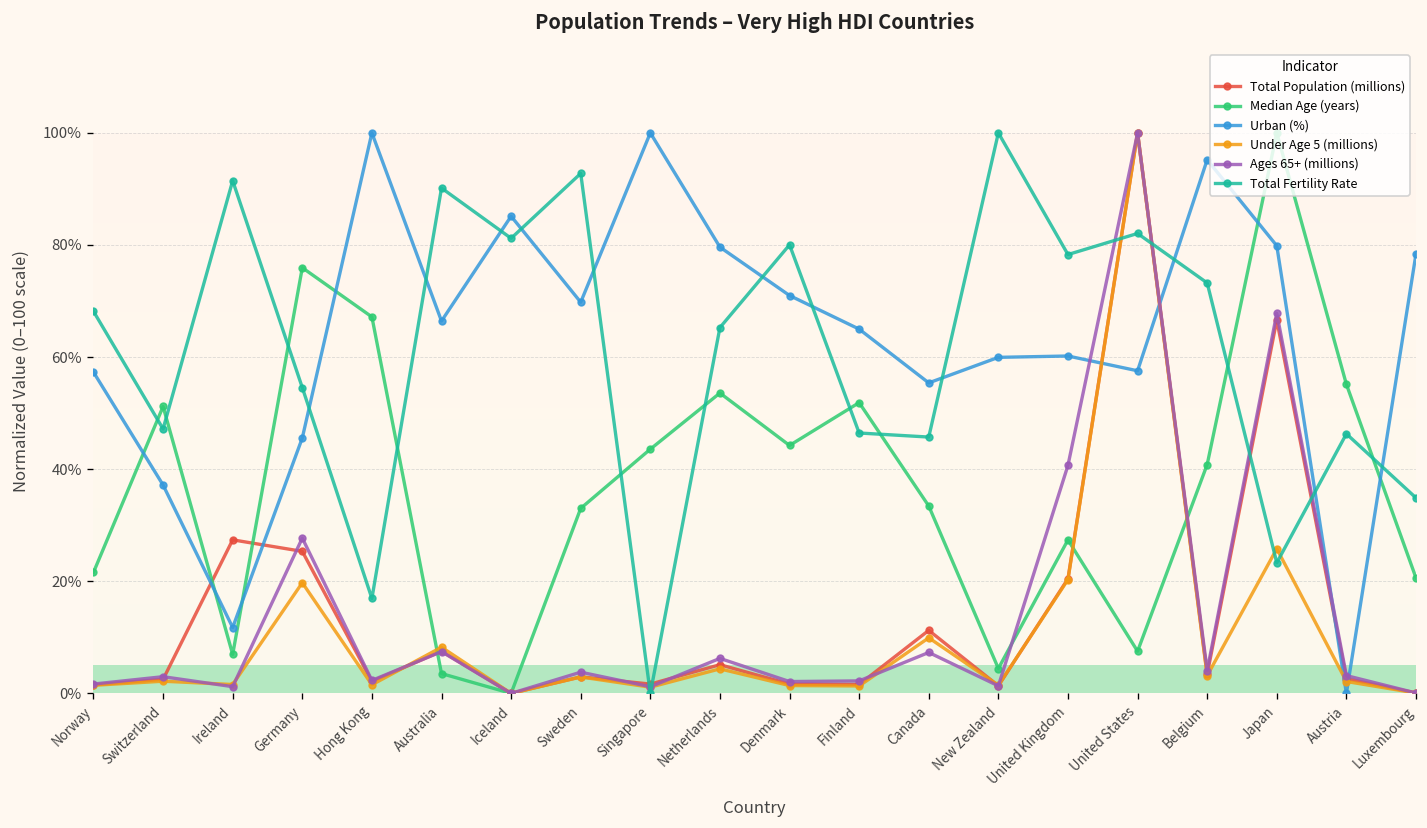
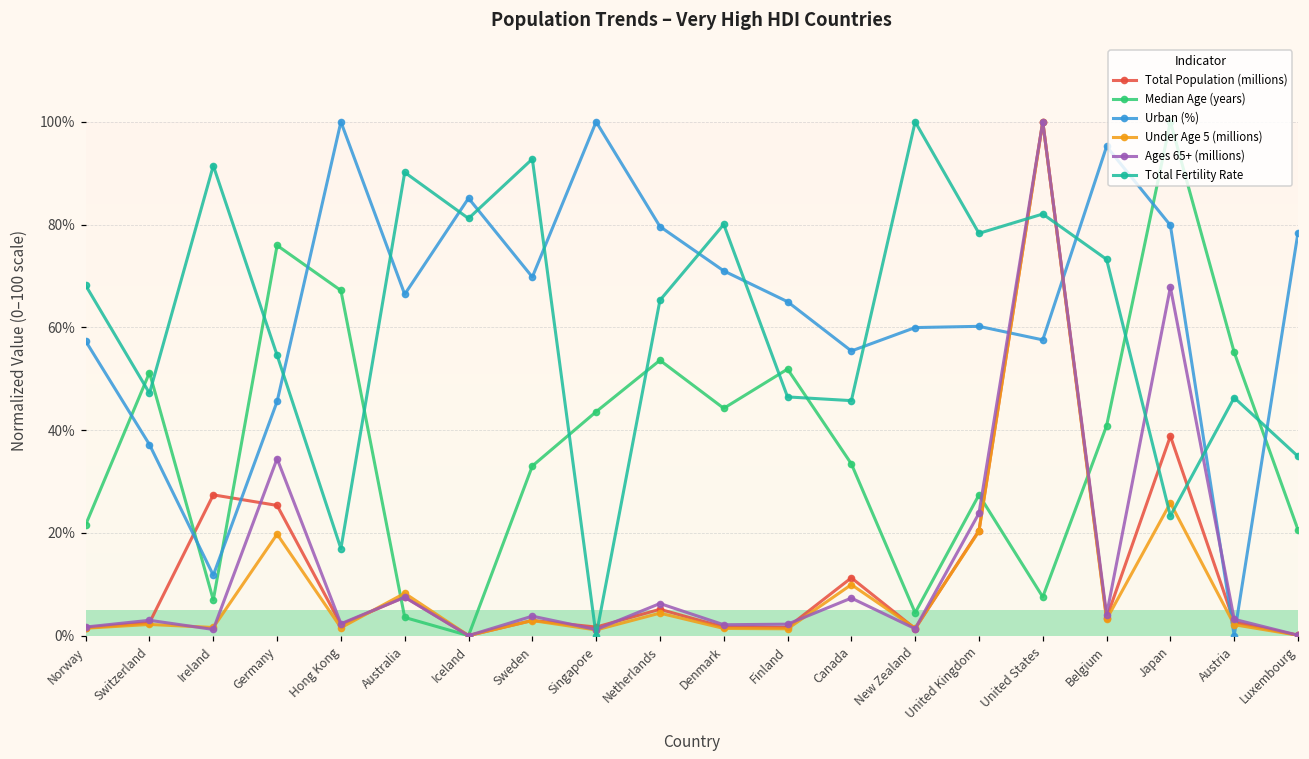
  {
    "Total Population (millions)": {
      "Ireland": "27%",
      "Germany": "25%",
      "Netherlands": "5%",
      "Canada": "11%",
-     "Japan": "67%"
+     "Japan": "39%"
    },
    "Urban (%)": {
      "Norway": "57%",
      "Switzerland": "37%",
      "Ireland": "12%",
      "Germany": "46%",
      "Hong Kong": "100%",
      "Australia": "66%",
      "Iceland": "85%",
      "Sweden": "70%",
      "Singapore": "100%",
      "Netherlands": "80%",
      "Denmark": "71%",
      "Finland": "65%",
      "Canada": "55%",
      "New Zealand": "60%",
      "United Kingdom": "60%",
      "United States": "58%",
      "Belgium": "95%",
      "Japan": "80%",
      "Austria": "0%",
      "Luxembourg": "78%"
    },
    "Under Age 5 (millions)": {
      "Germany": "20%",
      "Hong Kong": "2%",
      "Australia": "8%",
      "Netherlands": "4%",
      "Canada": "10%",
      "Japan": "26%"
    },
    "Ages 65+ (millions)": {
-     "Germany": "28%",
+     "Germany": "34%",
      "Sweden": "4%",
      "Netherlands": "6%",
      "Finland": "2%",
      "Canada": "7%",
-     "United Kingdom": "41%",
+     "United Kingdom": "24%",
      "Belgium": "4%",
      "Japan": "68%",
      "Austria": "3%"
    }
  }
